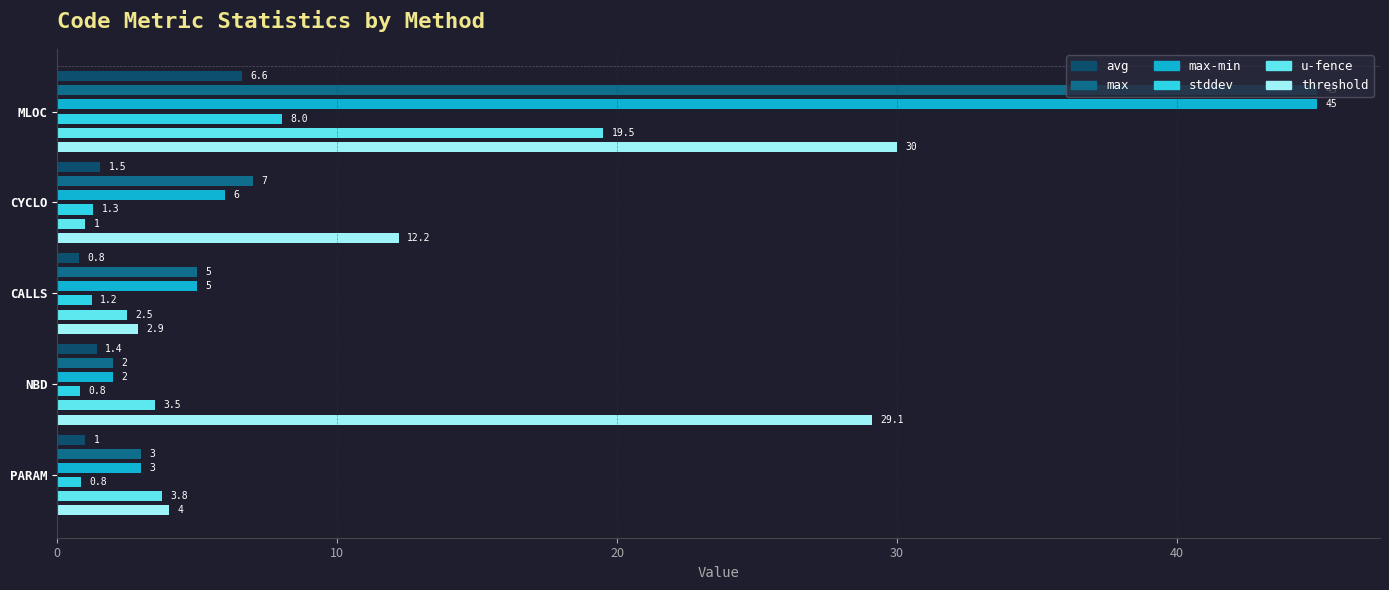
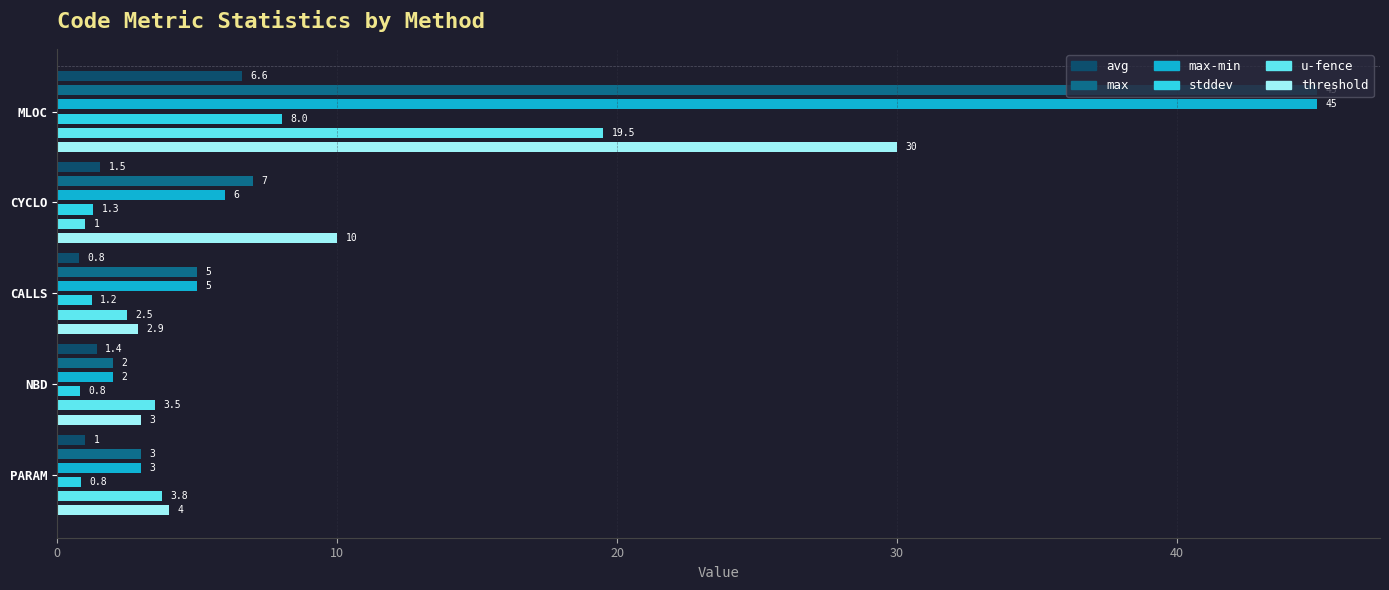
  {
    "threshold": {
      "MLOC": 30,
-     "CYCLO": 12.2,
+     "CYCLO": 10,
      "CALLS": 2.9,
-     "NBD": 29.1,
+     "NBD": 3,
      "PARAM": 4
    }
  }
